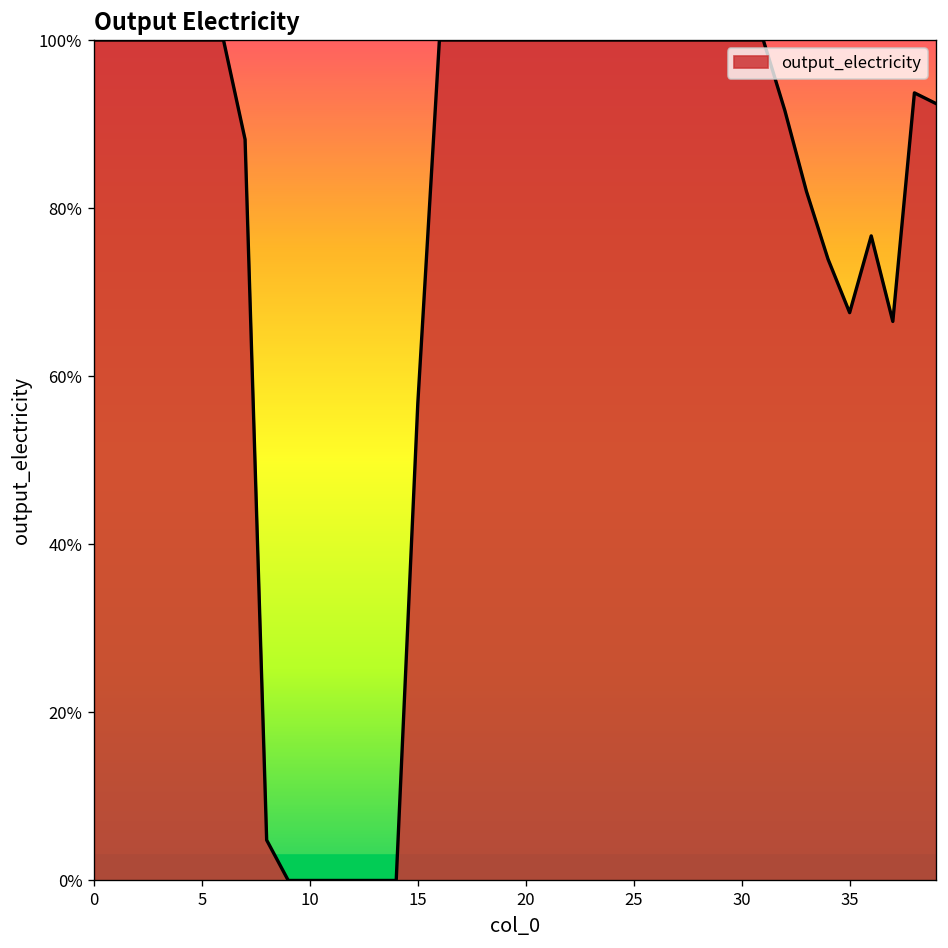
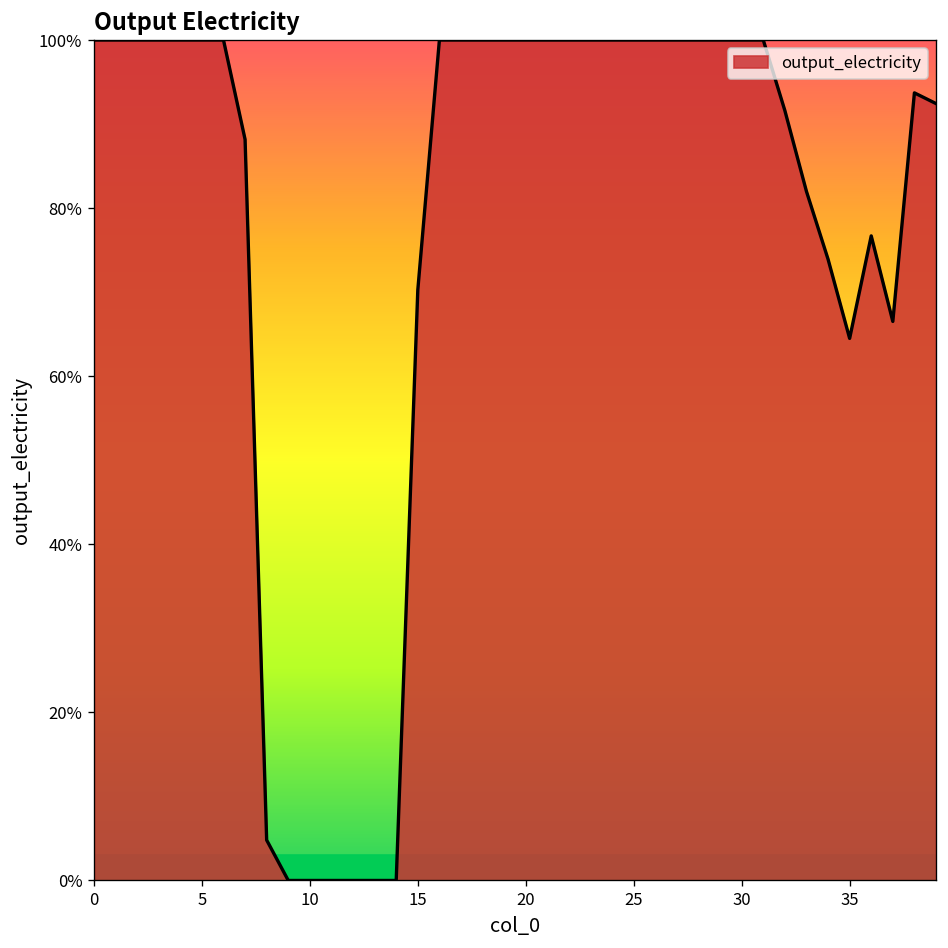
  {
    "0": "100%",
    "5": "100%",
-   "15": "57%",
+   "15": "70%",
    "20": "100%",
    "25": "100%",
    "30": "100%",
-   "35": "68%"
+   "35": "64%"
  }
